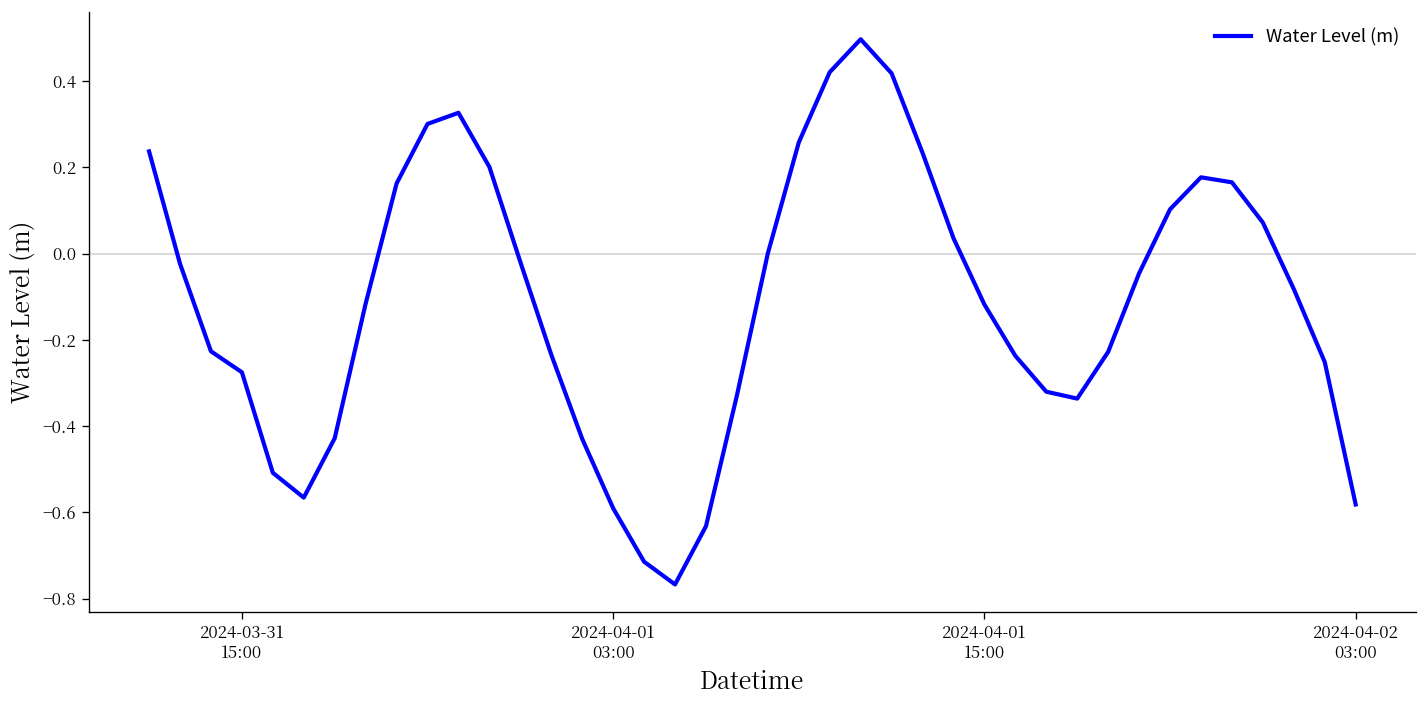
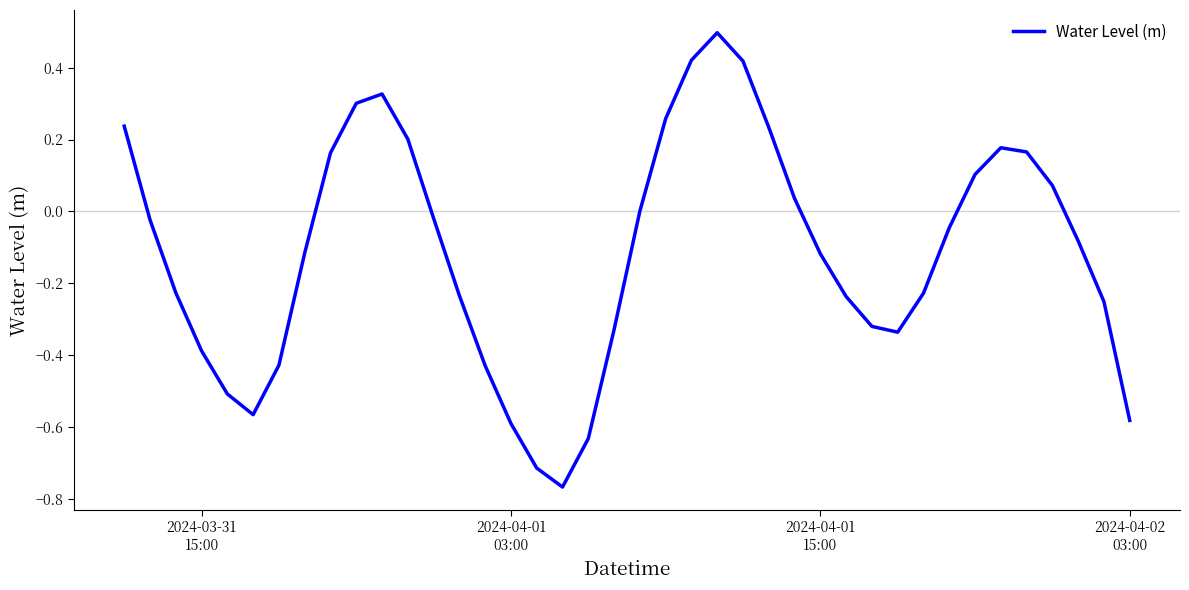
  {
-   "2024-03-31 15:00": -0.28,
+   "2024-03-31 15:00": -0.39,
    "2024-04-01 03:00": -0.59,
    "2024-04-01 15:00": -0.12,
    "2024-04-02 03:00": -0.58
  }
